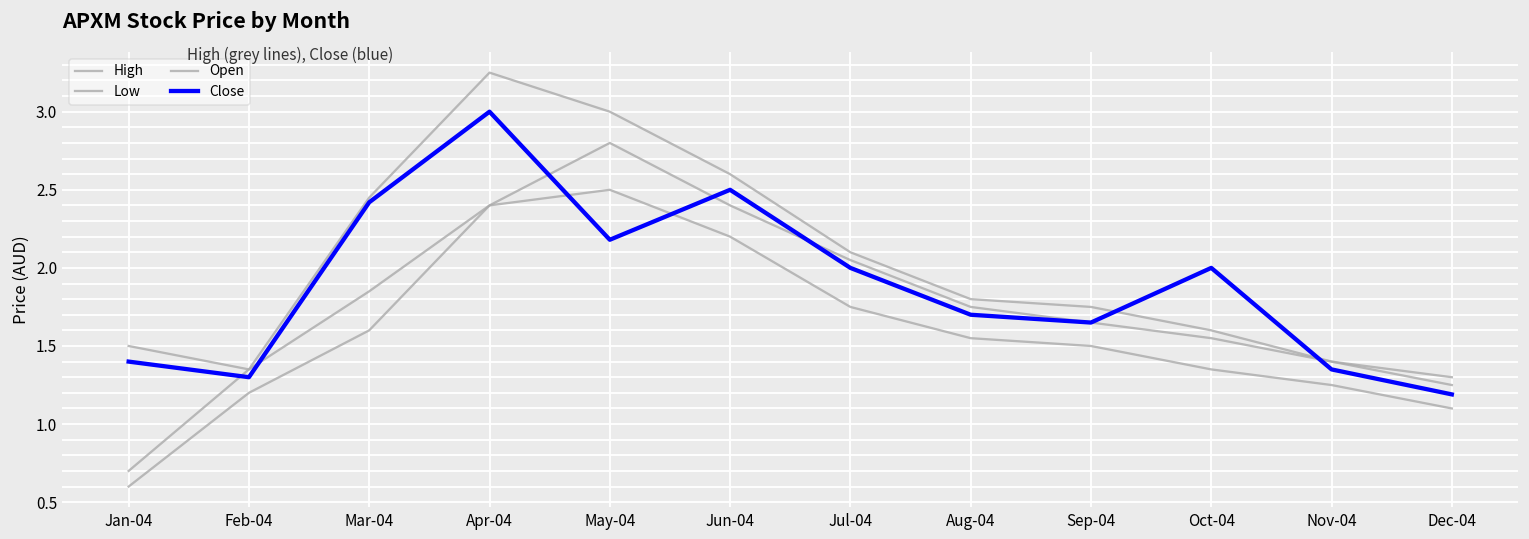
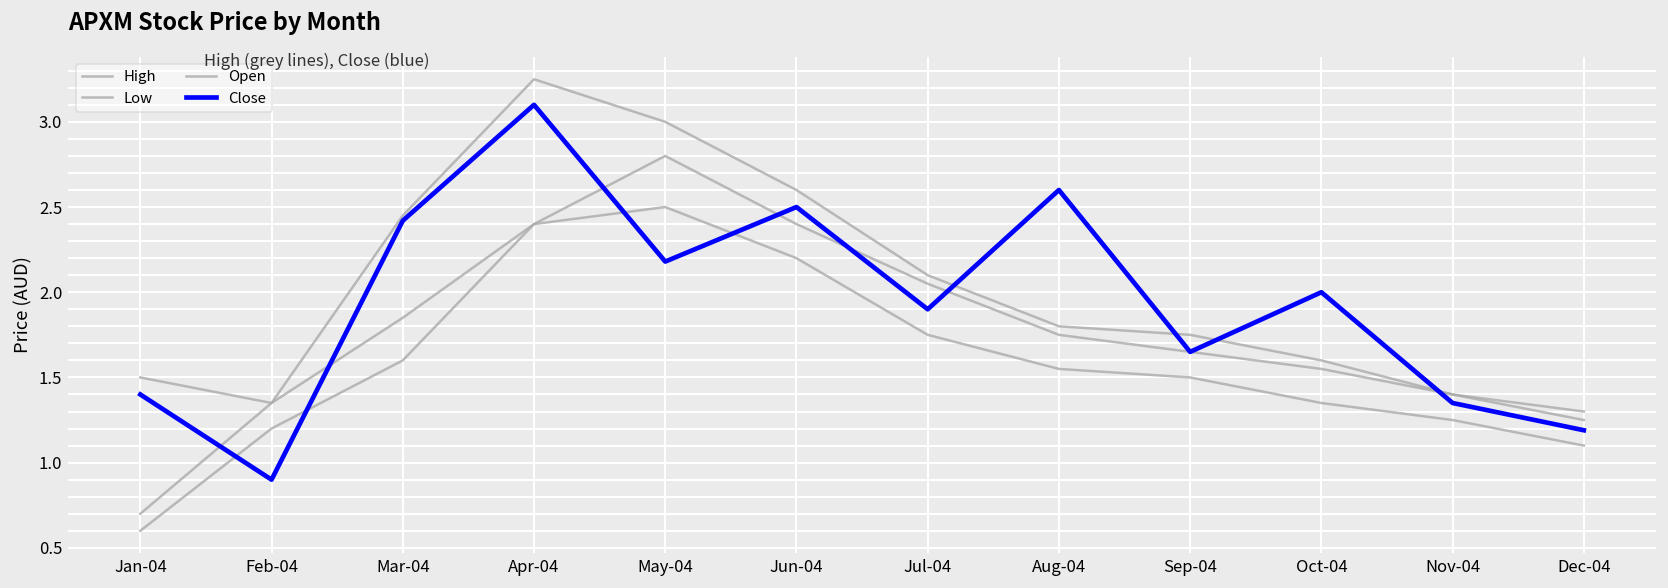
  {
    "Close": {
      "Jan-04": 1.4,
-     "Feb-04": 1.3,
+     "Feb-04": 0.9,
      "Mar-04": 2.42,
-     "Apr-04": 3.0,
+     "Apr-04": 3.1,
      "May-04": 2.18,
      "Jun-04": 2.5,
-     "Jul-04": 2.0,
-     "Aug-04": 1.7,
+     "Jul-04": 1.9,
+     "Aug-04": 2.6,
      "Oct-04": 2.0,
      "Nov-04": 1.35,
      "Dec-04": 1.2
    }
  }
